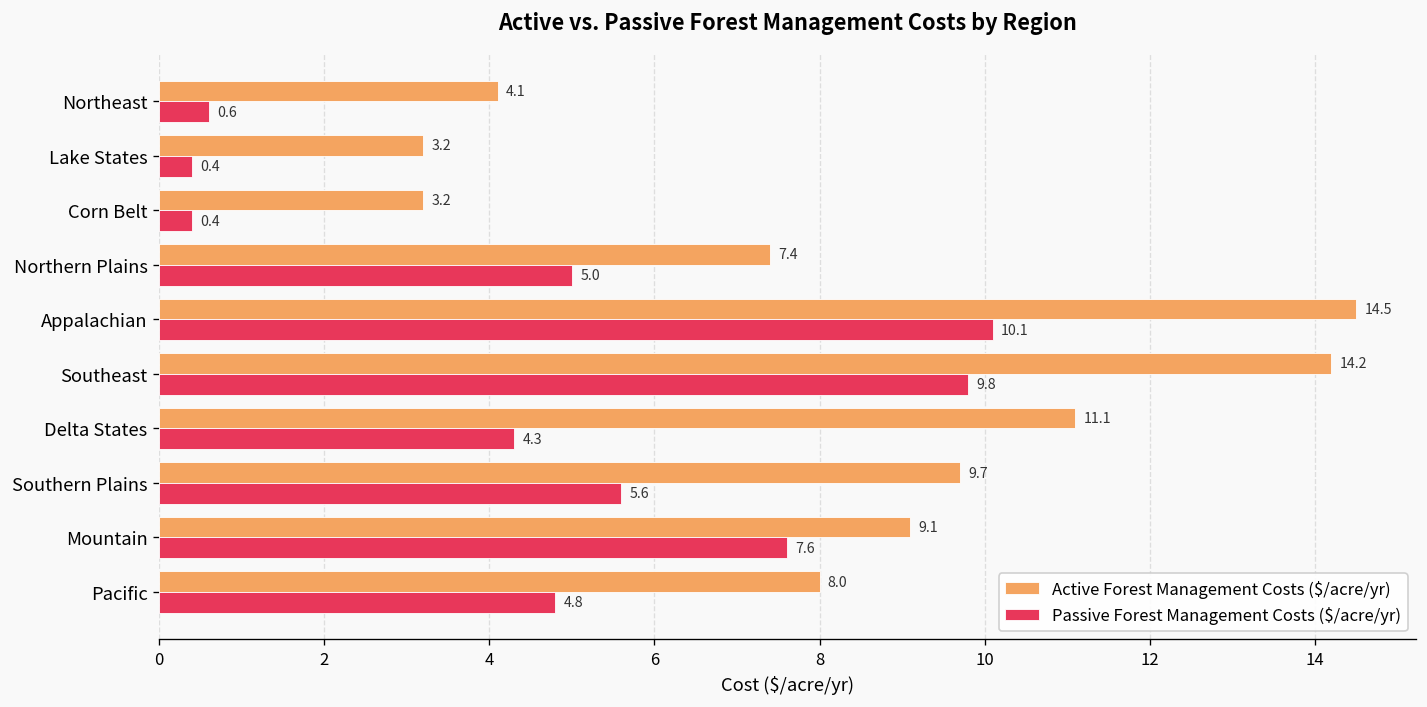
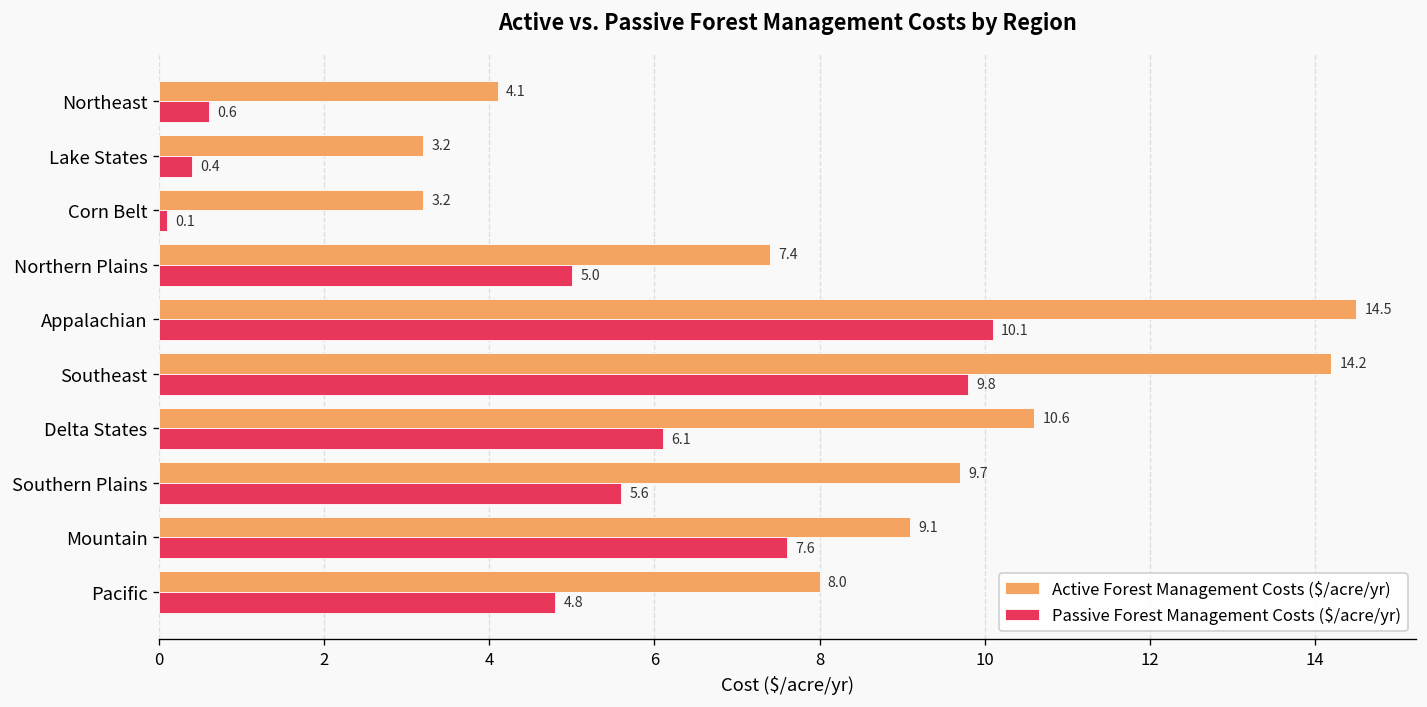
  {
    "Active Forest Management Costs ($/acre/yr)": {
      "Northeast": 4.1,
      "Lake States": 3.2,
      "Corn Belt": 3.2,
      "Northern Plains": 7.4,
      "Appalachian": 14.5,
      "Southeast": 14.2,
-     "Delta States": 11.1,
+     "Delta States": 10.6,
      "Southern Plains": 9.7,
      "Mountain": 9.1,
      "Pacific": 8.0
    },
    "Passive Forest Management Costs ($/acre/yr)": {
      "Northeast": 0.6,
      "Lake States": 0.4,
-     "Corn Belt": 0.4,
+     "Corn Belt": 0.1,
      "Northern Plains": 5.0,
      "Appalachian": 10.1,
      "Southeast": 9.8,
-     "Delta States": 4.3,
+     "Delta States": 6.1,
      "Southern Plains": 5.6,
      "Mountain": 7.6,
      "Pacific": 4.8
    }
  }
